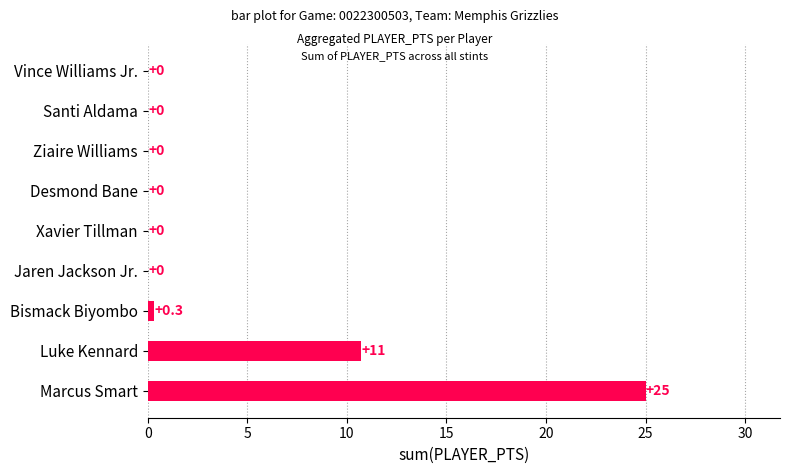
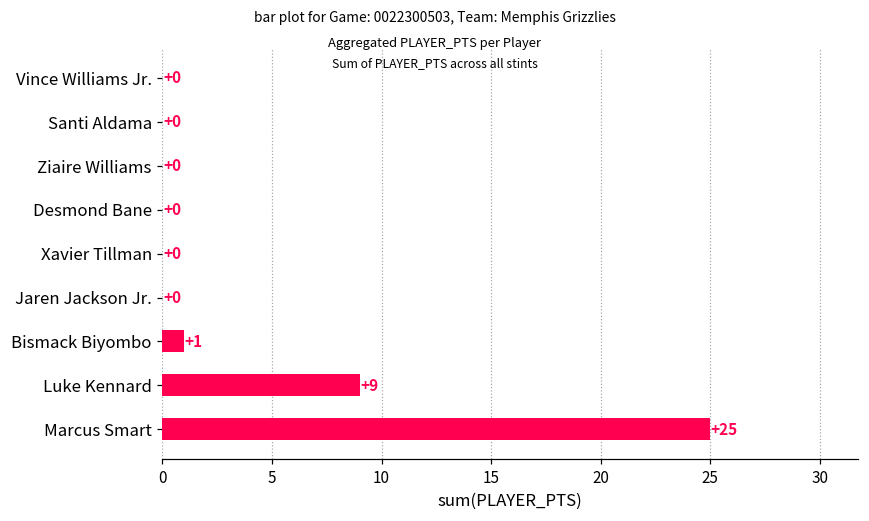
  {
    "Vince Williams Jr.": "+0",
    "Santi Aldama": "+0",
    "Ziaire Williams": "+0",
    "Desmond Bane": "+0",
    "Xavier Tillman": "+0",
    "Jaren Jackson Jr.": "+0",
-   "Bismack Biyombo": "+0.3",
-   "Luke Kennard": "+11",
+   "Bismack Biyombo": "+1",
+   "Luke Kennard": "+9",
    "Marcus Smart": "+25"
  }
